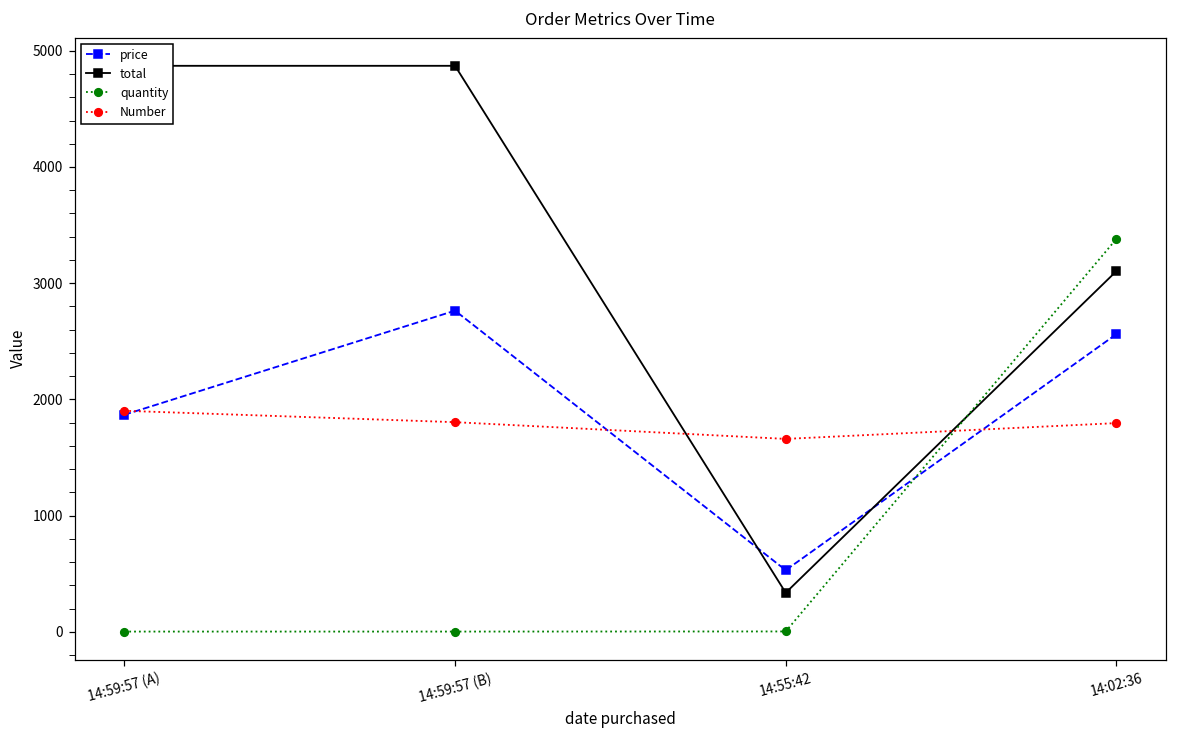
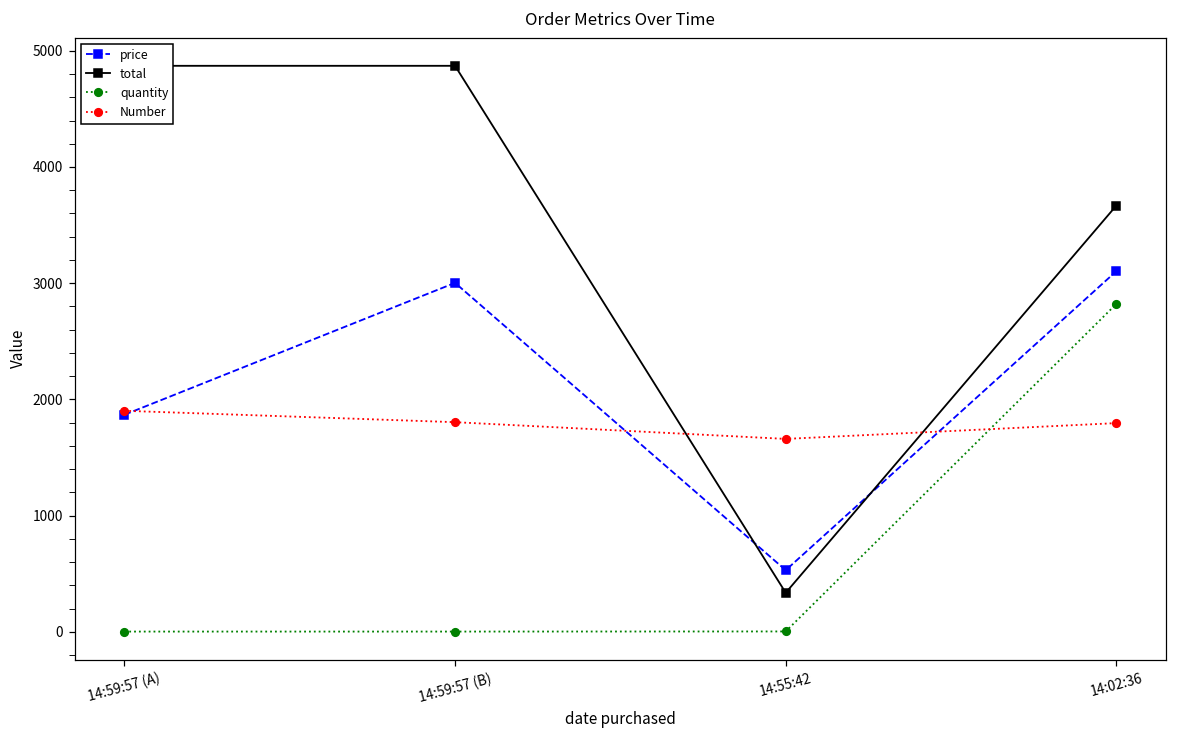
  {
    "price": {
      "14:59:57 (A)": 1870,
-     "14:59:57 (B)": 2760,
+     "14:59:57 (B)": 3000,
      "14:55:42": 530,
-     "14:02:36": 2560
+     "14:02:36": 3100
    },
    "total": {
      "14:59:57 (B)": 4870,
      "14:55:42": 340,
-     "14:02:36": 3100
+     "14:02:36": 3670
    },
    "quantity": {
      "14:59:57 (A)": 0,
      "14:59:57 (B)": 0,
      "14:55:42": 0,
-     "14:02:36": 3380
+     "14:02:36": 2820
    },
    "Number": {
      "14:59:57 (A)": 1900,
      "14:59:57 (B)": 1800,
      "14:55:42": 1660,
      "14:02:36": 1800
    }
  }
